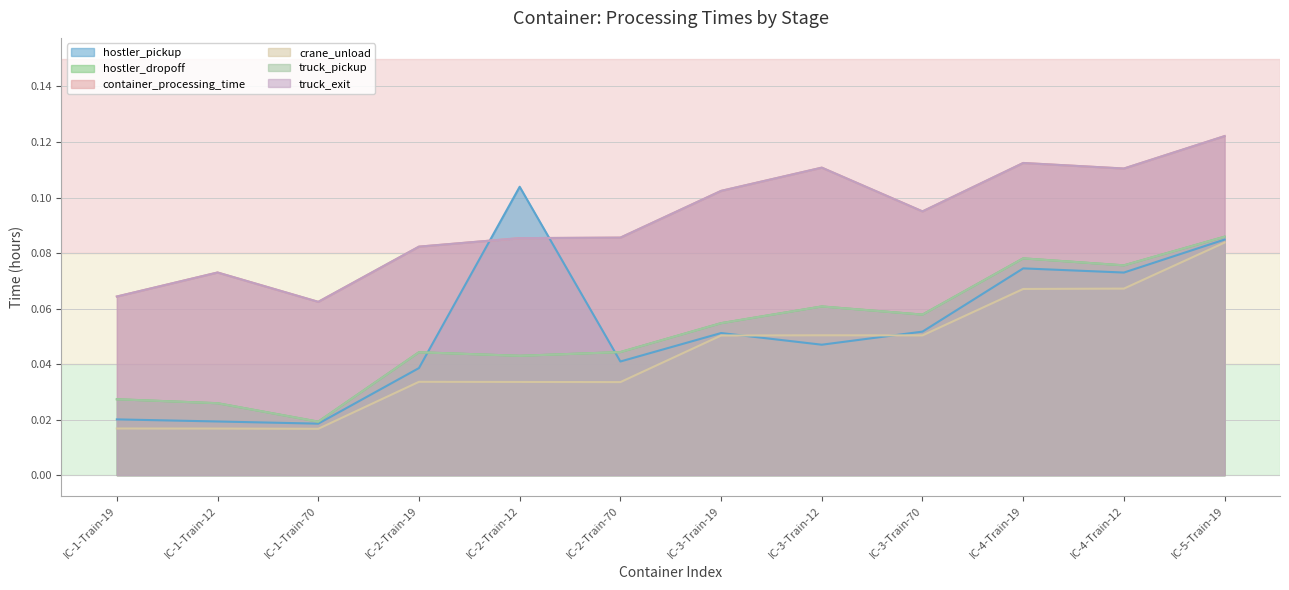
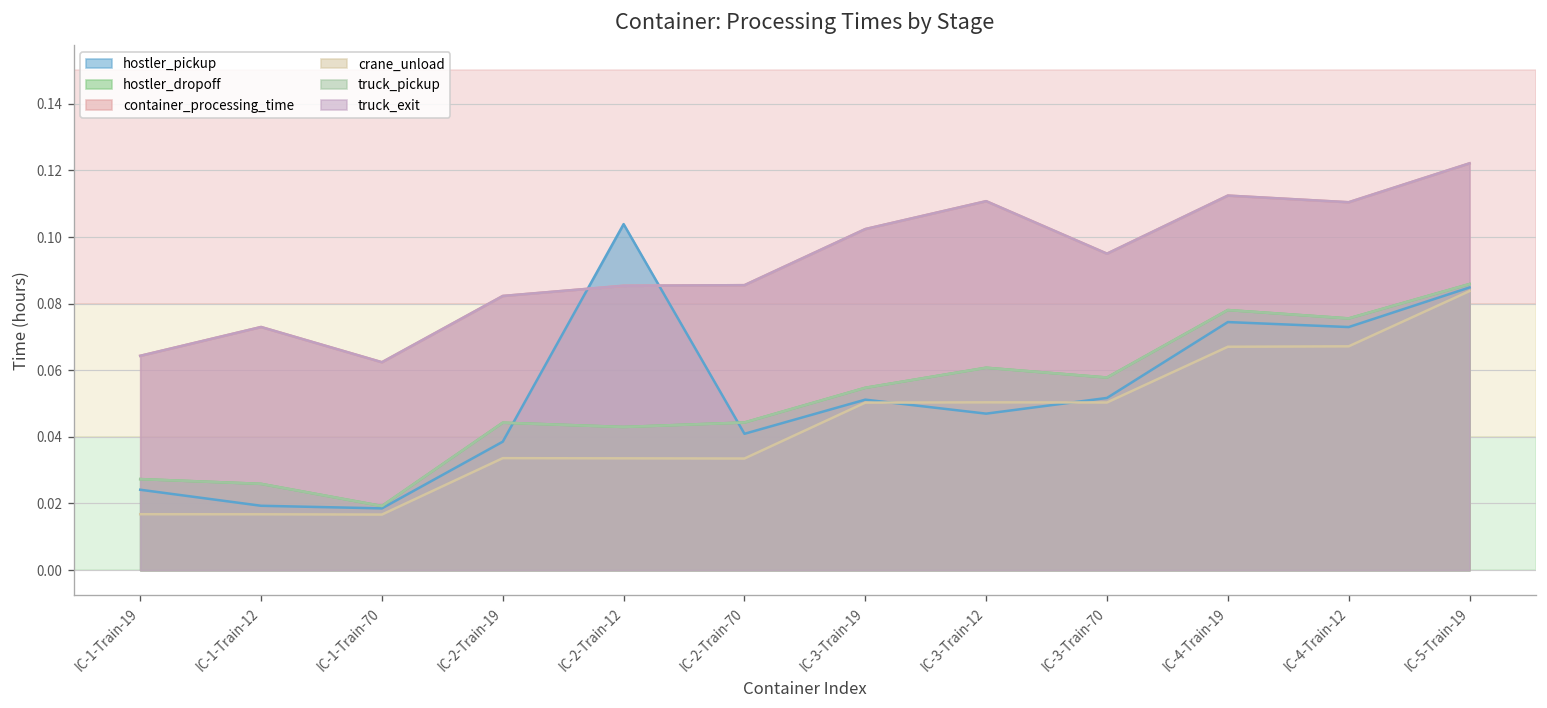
  {
    "hostler_pickup": {
-     "IC-1-Train-19": 0.020,
+     "IC-1-Train-19": 0.024,
      "IC-1-Train-12": 0.019,
      "IC-2-Train-19": 0.039,
      "IC-2-Train-12": 0.104,
      "IC-2-Train-70": 0.041,
      "IC-3-Train-12": 0.047,
      "IC-3-Train-70": 0.052,
      "IC-4-Train-19": 0.074,
      "IC-4-Train-12": 0.073,
      "IC-5-Train-19": 0.085
    }
  }
